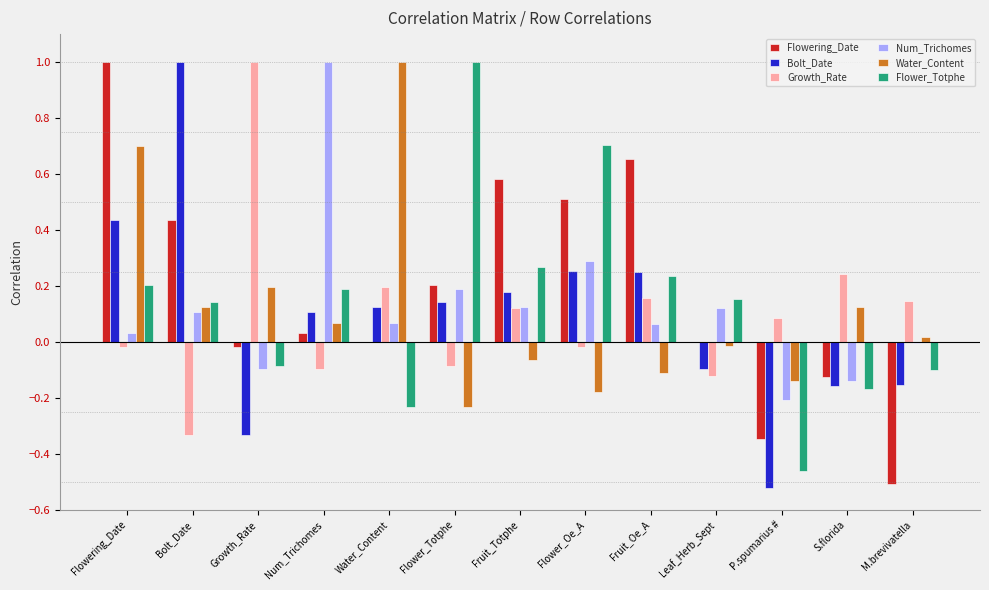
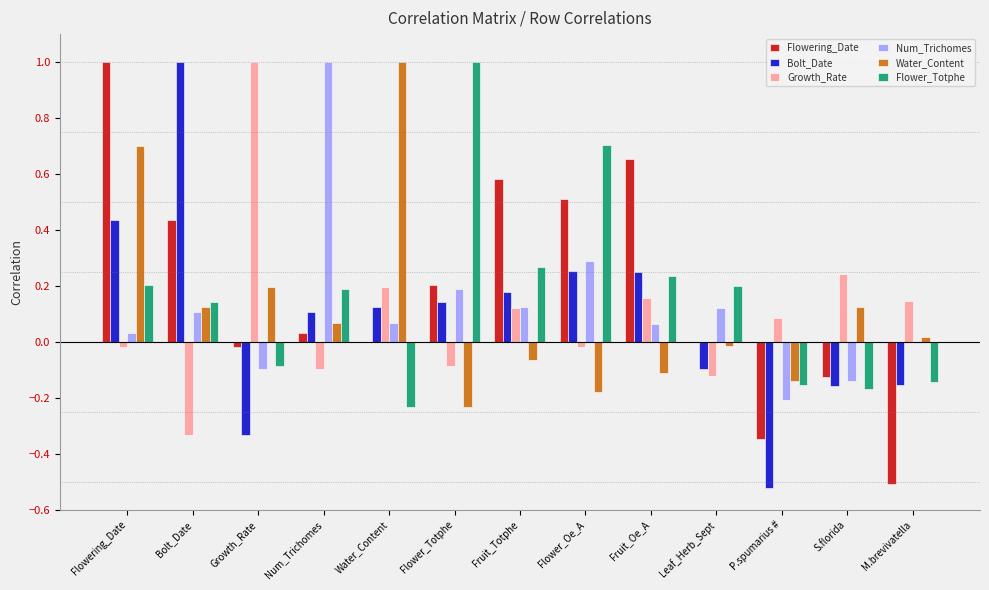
  {
    "Flowering_Date": {
      "Flowering_Date": 1.00,
      "Bolt_Date": 0.44,
      "Growth_Rate": -0.02,
      "Num_Trichomes": 0.03,
      "Flower_Totphe": 0.20,
      "Fruit_Totphe": 0.58,
      "Flower_Oe_A": 0.51,
      "Fruit_Oe_A": 0.65,
      "P.spumarius #": -0.35,
      "S.florida": -0.12,
      "M.brevivatella": -0.51
    },
    "Bolt_Date": {
      "Flowering_Date": 0.44,
      "Bolt_Date": 1.00,
      "Growth_Rate": -0.33,
      "Num_Trichomes": 0.11,
      "Water_Content": 0.13,
      "Flower_Totphe": 0.14,
      "Fruit_Totphe": 0.18,
      "Flower_Oe_A": 0.25,
      "Fruit_Oe_A": 0.25,
      "Leaf_Herb_Sept": -0.10,
      "P.spumarius #": -0.52,
      "S.florida": -0.16,
      "M.brevivatella": -0.15
    },
    "Growth_Rate": {
      "Flowering_Date": -0.02,
      "Bolt_Date": -0.33,
      "Growth_Rate": 1.00,
      "Num_Trichomes": -0.10,
      "Water_Content": 0.20,
      "Flower_Totphe": -0.09,
      "Fruit_Totphe": 0.12,
      "Flower_Oe_A": -0.02,
      "Fruit_Oe_A": 0.16,
      "Leaf_Herb_Sept": -0.12,
      "P.spumarius #": 0.08,
      "S.florida": 0.24,
      "M.brevivatella": 0.15
    },
    "Num_Trichomes": {
      "Flowering_Date": 0.03,
      "Bolt_Date": 0.11,
      "Growth_Rate": -0.10,
      "Num_Trichomes": 1.00,
      "Water_Content": 0.07,
      "Flower_Totphe": 0.19,
      "Fruit_Totphe": 0.13,
      "Flower_Oe_A": 0.29,
      "Fruit_Oe_A": 0.06,
      "Leaf_Herb_Sept": 0.12,
      "P.spumarius #": -0.21,
      "S.florida": -0.14
    },
    "Water_Content": {
      "Flowering_Date": 0.70,
      "Bolt_Date": 0.13,
      "Growth_Rate": 0.20,
      "Num_Trichomes": 0.07,
      "Water_Content": 1.00,
      "Flower_Totphe": -0.23,
      "Fruit_Totphe": -0.06,
      "Flower_Oe_A": -0.18,
      "Fruit_Oe_A": -0.11,
      "Leaf_Herb_Sept": -0.01,
      "P.spumarius #": -0.14,
      "S.florida": 0.13,
      "M.brevivatella": 0.02
    },
    "Flower_Totphe": {
      "Flowering_Date": 0.20,
      "Bolt_Date": 0.14,
      "Growth_Rate": -0.09,
      "Num_Trichomes": 0.19,
      "Water_Content": -0.23,
      "Flower_Totphe": 1.00,
      "Fruit_Totphe": 0.27,
      "Flower_Oe_A": 0.70,
      "Fruit_Oe_A": 0.24,
-     "Leaf_Herb_Sept": 0.15,
-     "P.spumarius #": -0.46,
+     "Leaf_Herb_Sept": 0.20,
+     "P.spumarius #": -0.16,
      "S.florida": -0.17,
-     "M.brevivatella": -0.10
+     "M.brevivatella": -0.14
    }
  }
